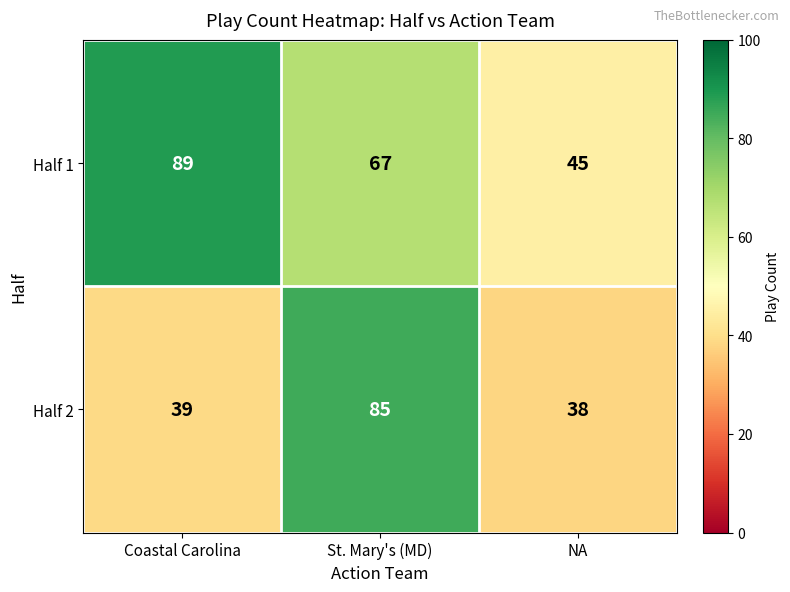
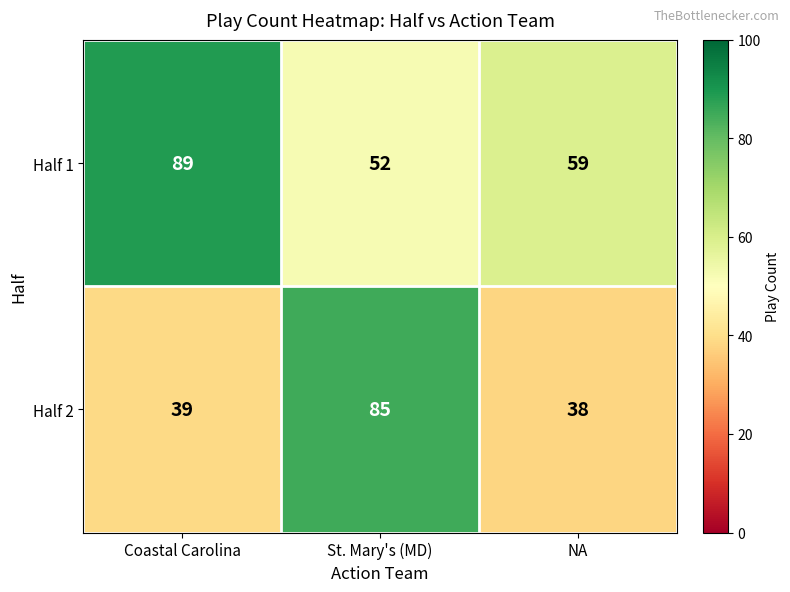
  {
    "Half 1": {
      "Coastal Carolina": 89,
-     "St. Mary's (MD)": 67,
-     "NA": 45
+     "St. Mary's (MD)": 52,
+     "NA": 59
    },
    "Half 2": {
      "Coastal Carolina": 39,
      "St. Mary's (MD)": 85,
      "NA": 38
    }
  }
